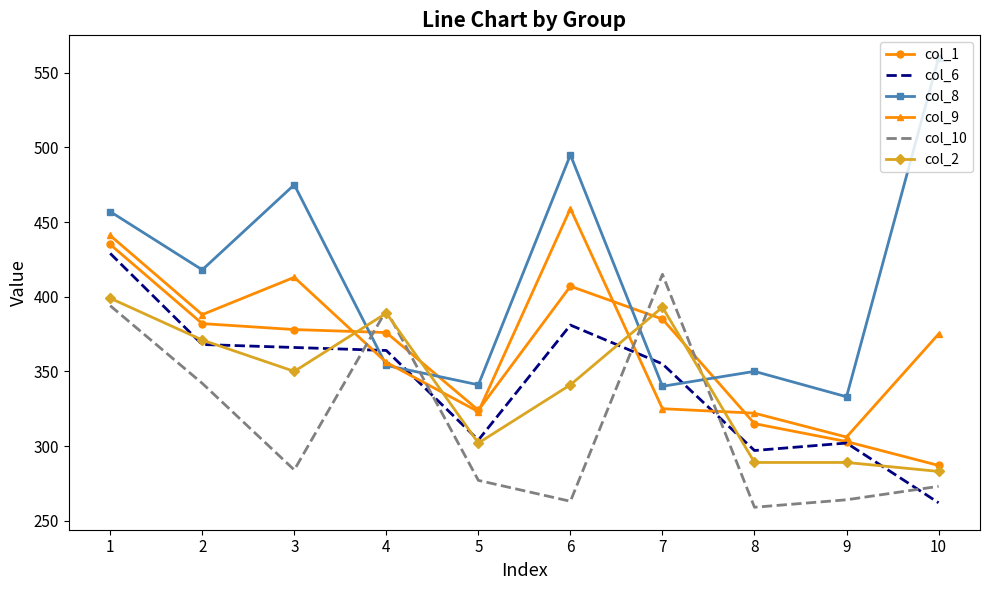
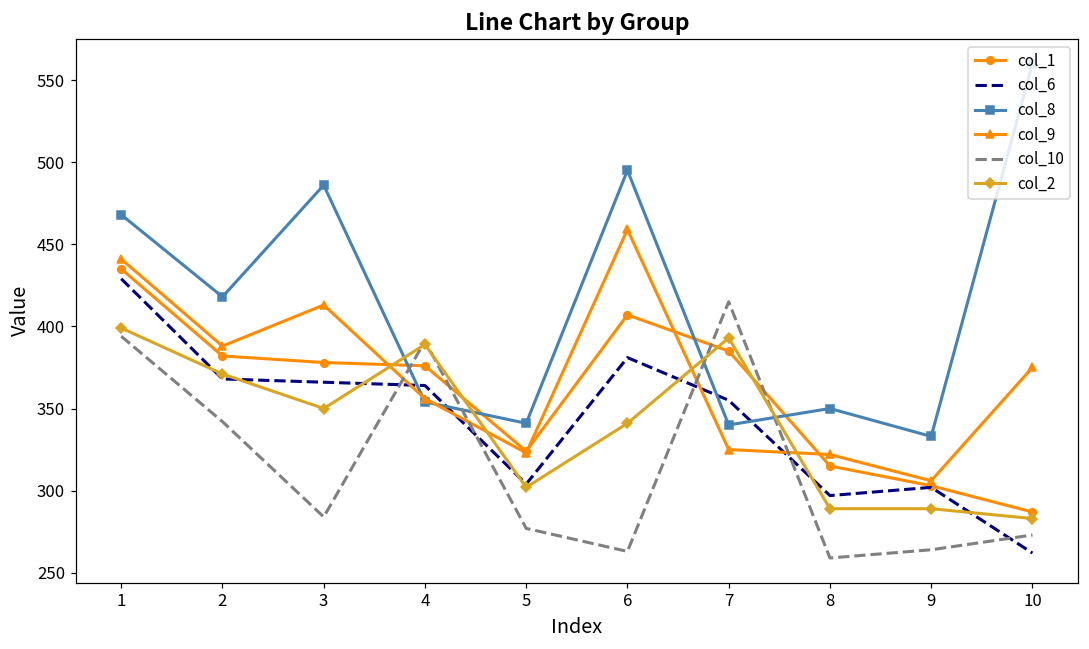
  {
    "col_6": {
      "1": 429,
      "2": 368,
      "3": 366,
      "4": 364,
      "5": 304,
      "6": 381,
      "7": 355,
      "8": 297,
      "10": 262
    },
    "col_8": {
-     "1": 457,
+     "1": 468,
      "2": 418,
-     "3": 475,
+     "3": 486,
      "4": 354,
      "5": 341,
      "6": 495,
      "7": 340,
      "8": 350,
      "9": 333
    },
    "col_10": {
      "1": 394,
      "2": 342,
      "3": 284,
      "4": 391,
      "5": 277,
      "6": 263,
      "7": 415,
      "8": 259,
      "9": 264,
      "10": 273
    }
  }
